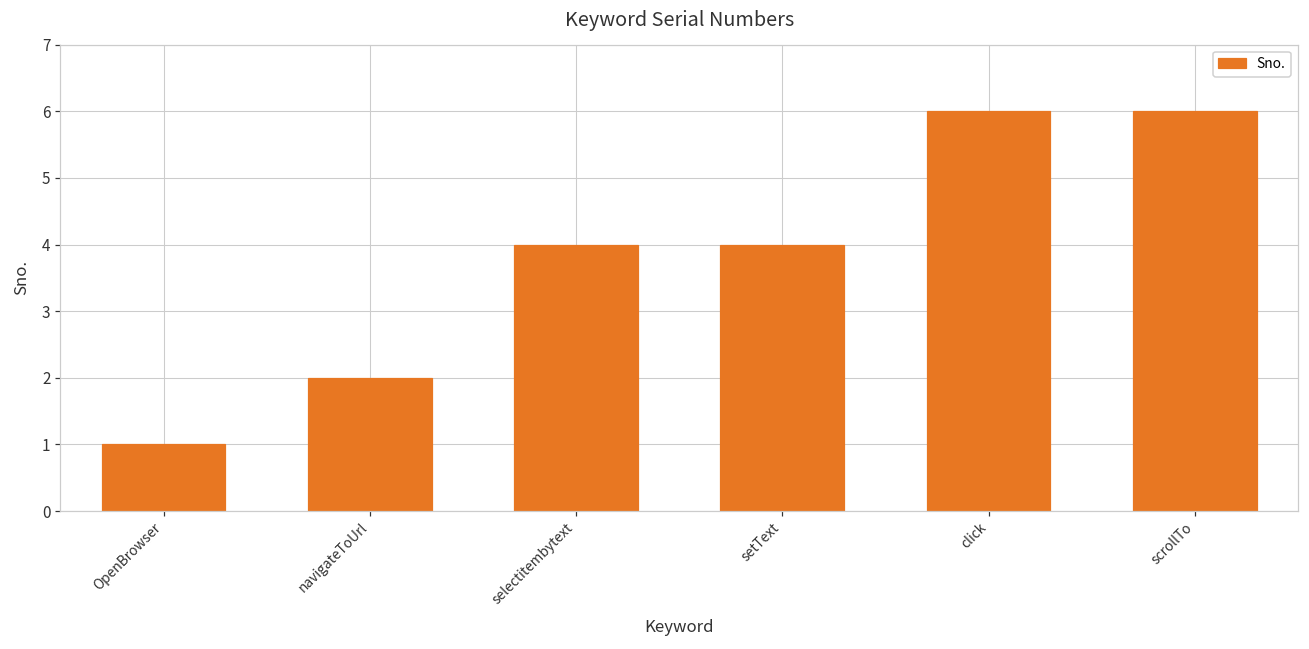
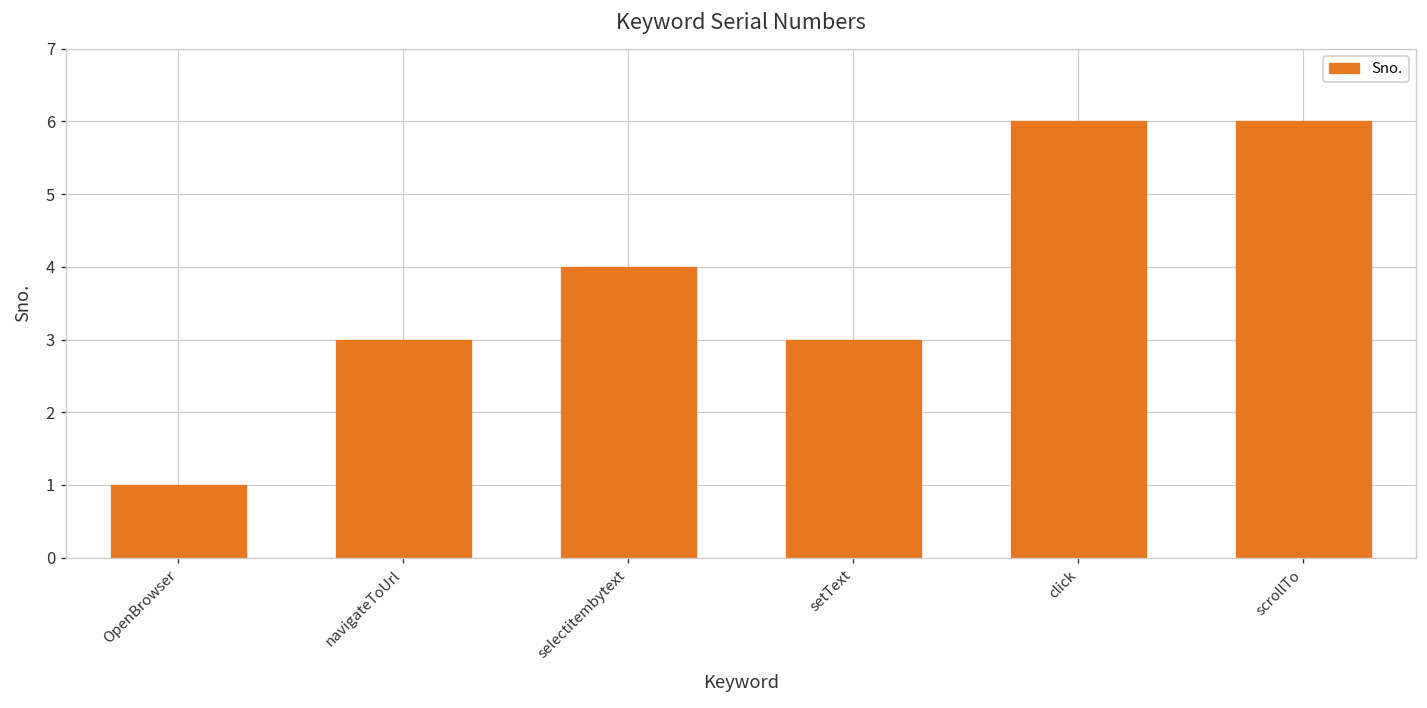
  {
    "OpenBrowser": 1,
-   "navigateToUrl": 2,
+   "navigateToUrl": 3,
    "selectitembytext": 4,
-   "setText": 4,
+   "setText": 3,
    "click": 6,
    "scrollTo": 6
  }
